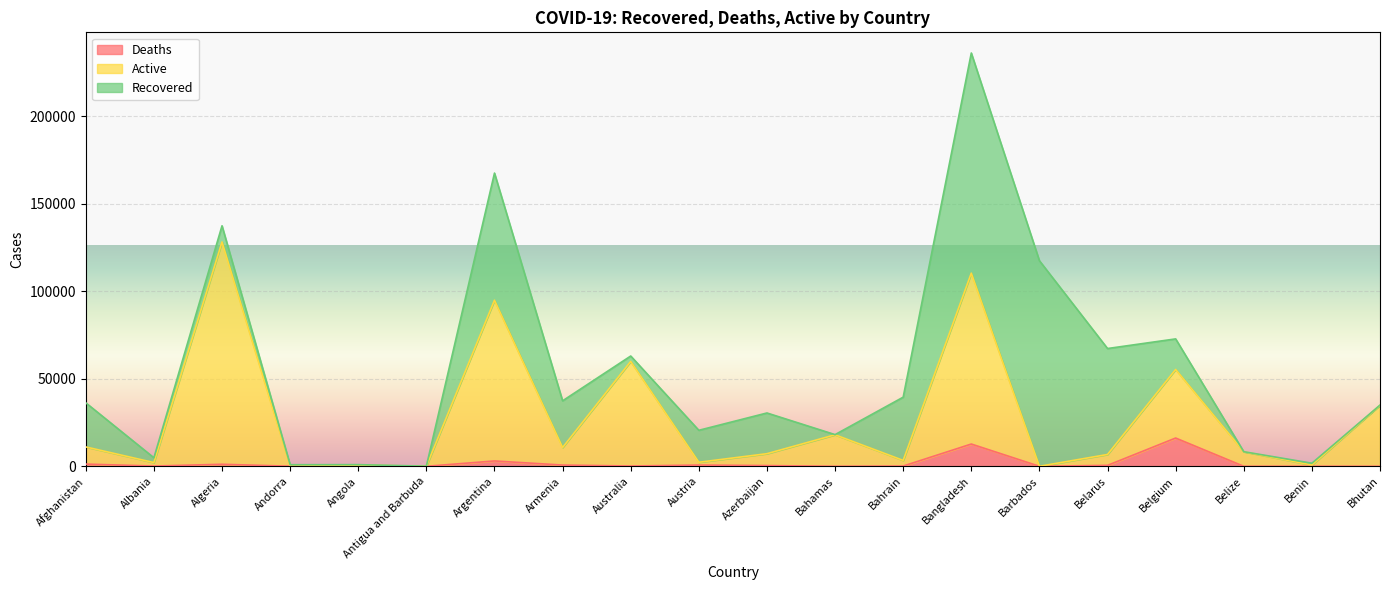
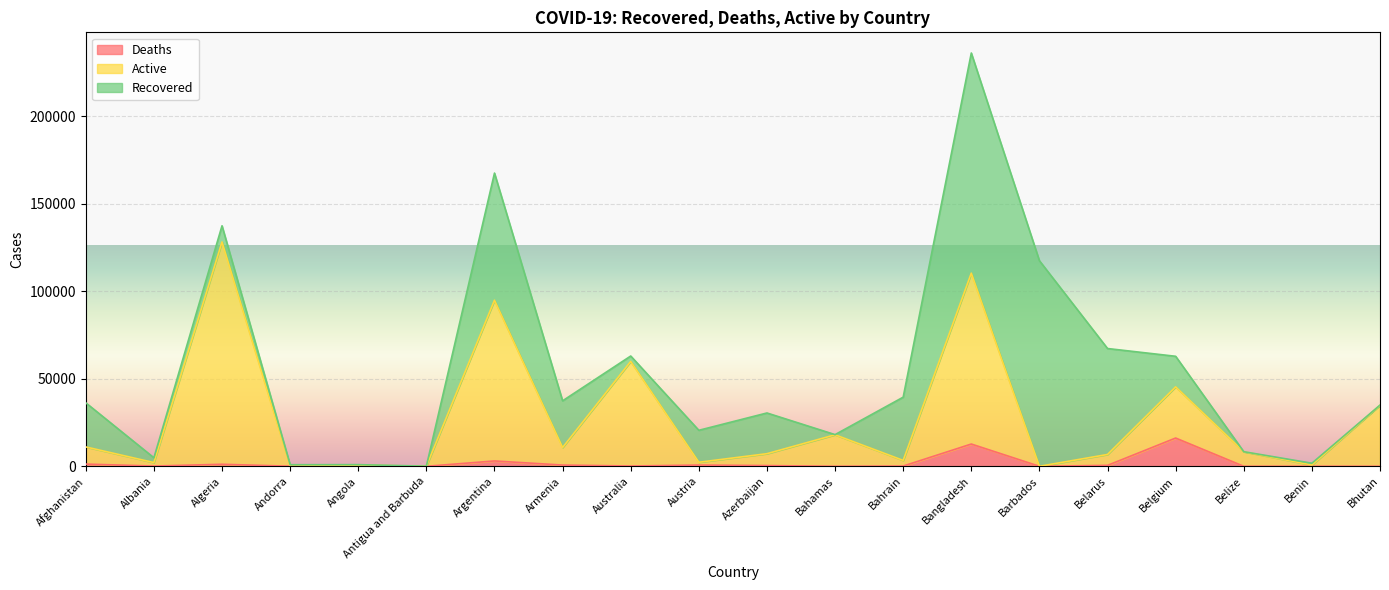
  {
    "Deaths": {
      "Afghanistan": 1000,
      "Albania": 0,
      "Algeria": 1000,
      "Argentina": 3000,
      "Armenia": 1000,
      "Australia": 0,
      "Austria": 1000,
      "Azerbaijan": 0,
      "Bahamas": 0,
      "Bahrain": 0,
      "Bangladesh": 13000,
      "Belarus": 1000,
      "Belgium": 16000,
      "Belize": 0,
      "Bhutan": 0
    },
    "Active": {
      "Afghanistan": 10000,
      "Albania": 2000,
      "Algeria": 127000,
      "Argentina": 92000,
      "Armenia": 10000,
      "Australia": 60000,
      "Austria": 2000,
      "Azerbaijan": 7000,
      "Bahrain": 3000,
      "Bangladesh": 98000,
      "Belarus": 6000,
-     "Belgium": 39000
+     "Belgium": 29000
    },
    "Recovered": {
      "Afghanistan": 25000,
      "Albania": 3000,
      "Algeria": 9000,
      "Argentina": 73000,
      "Armenia": 27000,
      "Australia": 3000,
      "Austria": 18000,
      "Azerbaijan": 23000,
      "Bahrain": 36000,
      "Bangladesh": 126000,
      "Barbados": 117000,
      "Belarus": 60000,
      "Belgium": 17000
    }
  }
